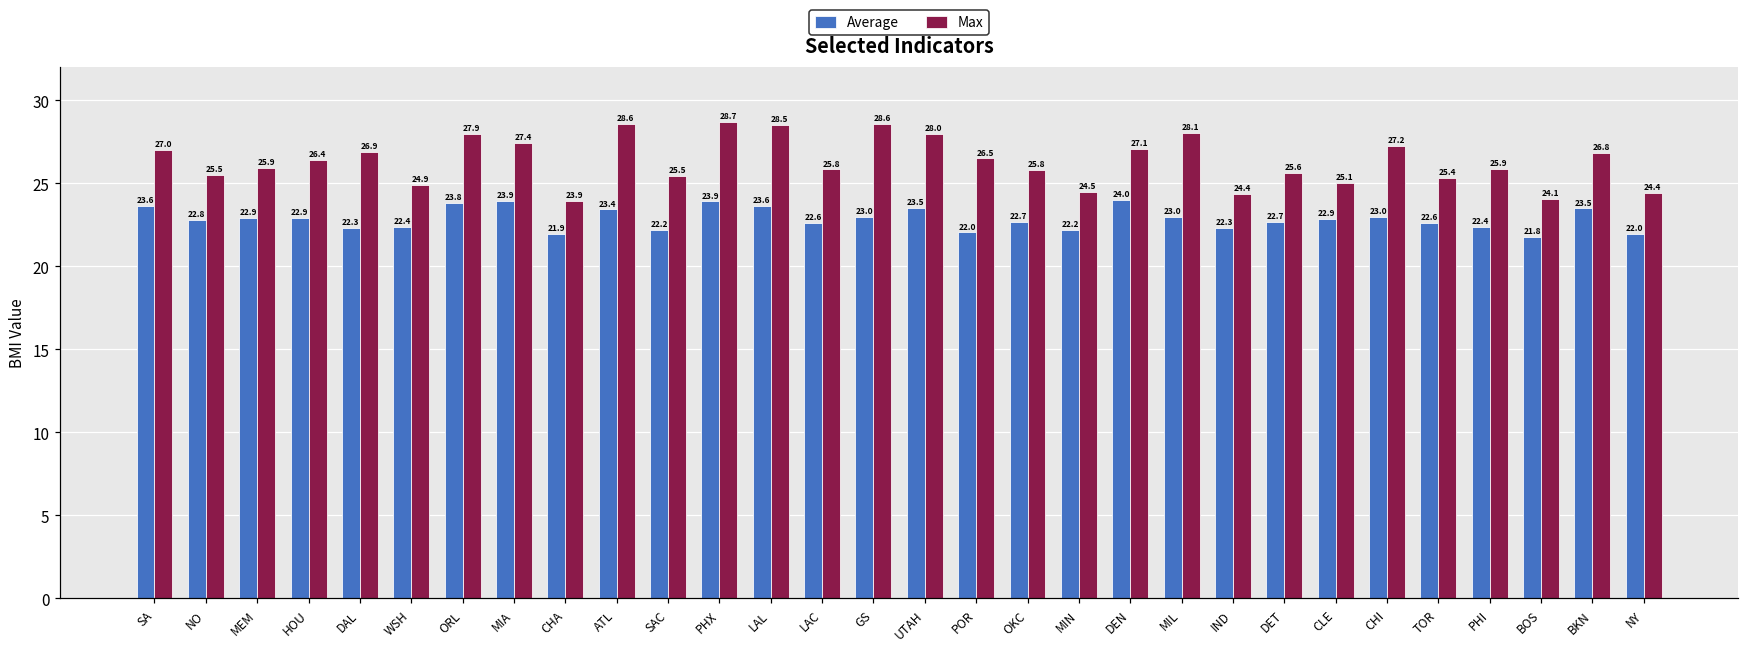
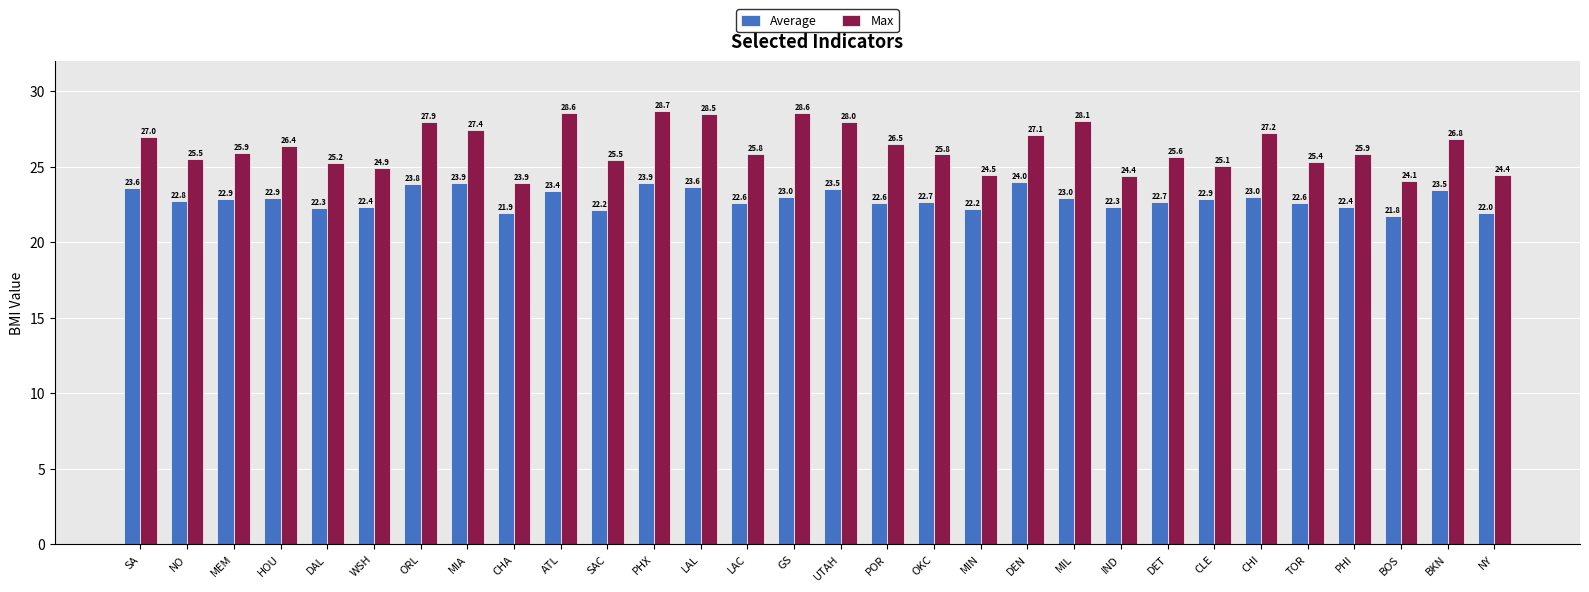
  {
    "Average": {
      "SA": 23.6,
      "NO": 22.8,
      "MEM": 22.9,
      "HOU": 22.9,
      "DAL": 22.3,
      "WSH": 22.4,
      "ORL": 23.8,
      "MIA": 23.9,
      "CHA": 21.9,
      "ATL": 23.4,
      "SAC": 22.2,
      "PHX": 23.9,
      "LAL": 23.6,
      "LAC": 22.6,
      "GS": 23.0,
      "UTAH": 23.5,
-     "POR": 22.0,
+     "POR": 22.6,
      "OKC": 22.7,
      "MIN": 22.2,
      "DEN": 24.0,
      "MIL": 23.0,
      "IND": 22.3,
      "DET": 22.7,
      "CLE": 22.9,
      "CHI": 23.0,
      "TOR": 22.6,
      "PHI": 22.4,
      "BOS": 21.8,
      "BKN": 23.5,
      "NY": 22.0
    },
    "Max": {
      "SA": 27.0,
      "NO": 25.5,
      "MEM": 25.9,
      "HOU": 26.4,
-     "DAL": 26.9,
+     "DAL": 25.2,
      "WSH": 24.9,
      "ORL": 27.9,
      "MIA": 27.4,
      "CHA": 23.9,
      "ATL": 28.6,
      "SAC": 25.5,
      "PHX": 28.7,
      "LAL": 28.5,
      "LAC": 25.8,
      "GS": 28.6,
      "UTAH": 28.0,
      "POR": 26.5,
      "OKC": 25.8,
      "MIN": 24.5,
      "DEN": 27.1,
      "MIL": 28.1,
      "IND": 24.4,
      "DET": 25.6,
      "CLE": 25.1,
      "CHI": 27.2,
      "TOR": 25.4,
      "PHI": 25.9,
      "BOS": 24.1,
      "BKN": 26.8,
      "NY": 24.4
    }
  }
